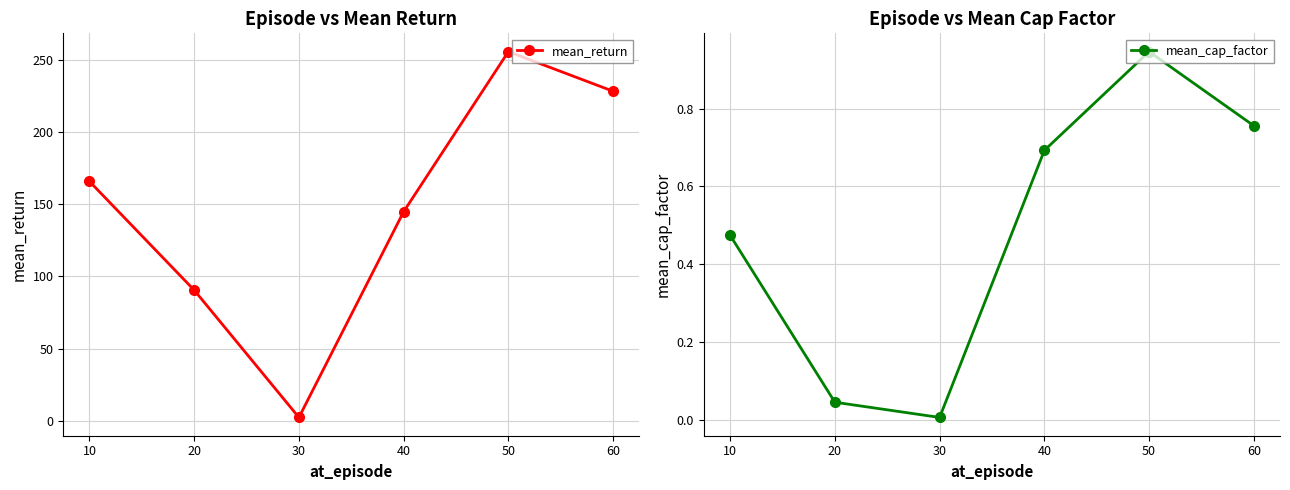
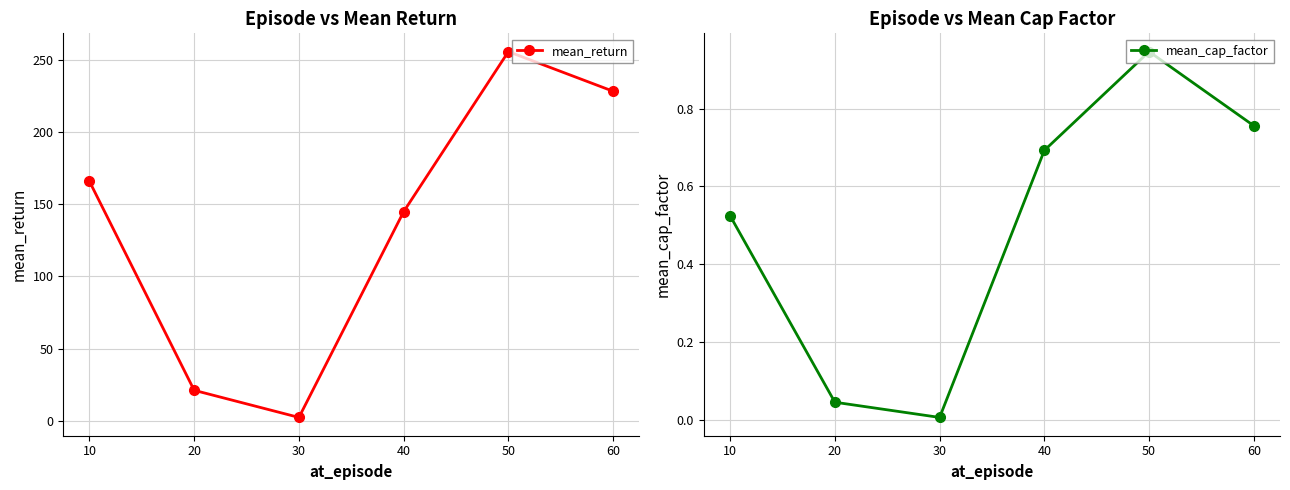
  {
    "Episode vs Mean Return": {
      "10": 166,
-     "20": 91,
+     "20": 21,
      "30": 2,
      "40": 145,
      "50": 256,
      "60": 228
    },
    "Episode vs Mean Cap Factor": {
-     "10": 0.47,
+     "10": 0.52,
      "20": 0.04,
      "30": 0.01,
      "40": 0.69,
      "60": 0.76
    }
  }
